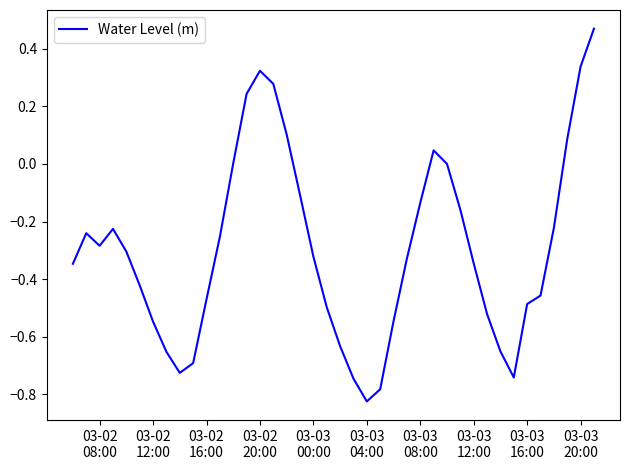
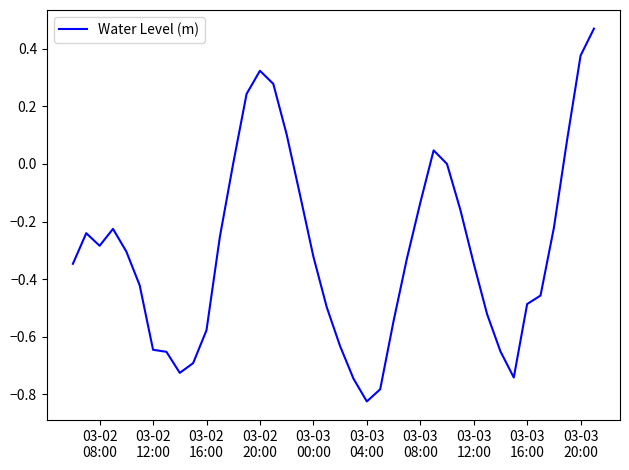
  {
    "03-02 08:00": -0.28,
-   "03-02 12:00": -0.55,
-   "03-02 16:00": -0.47,
+   "03-02 12:00": -0.64,
+   "03-02 16:00": -0.58,
    "03-02 20:00": 0.32,
    "03-03 00:00": -0.32,
    "03-03 04:00": -0.82,
    "03-03 08:00": -0.14,
    "03-03 12:00": -0.35,
    "03-03 16:00": -0.49,
-   "03-03 20:00": 0.34
+   "03-03 20:00": 0.38
  }
